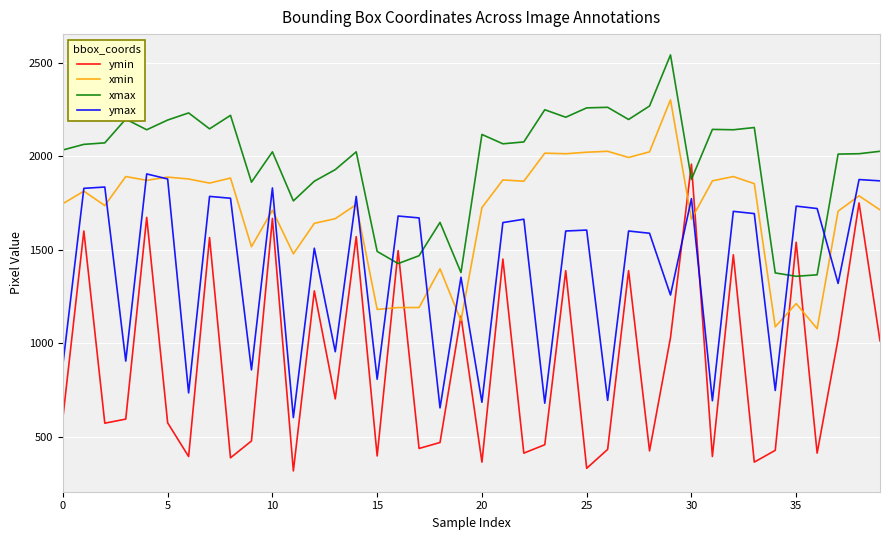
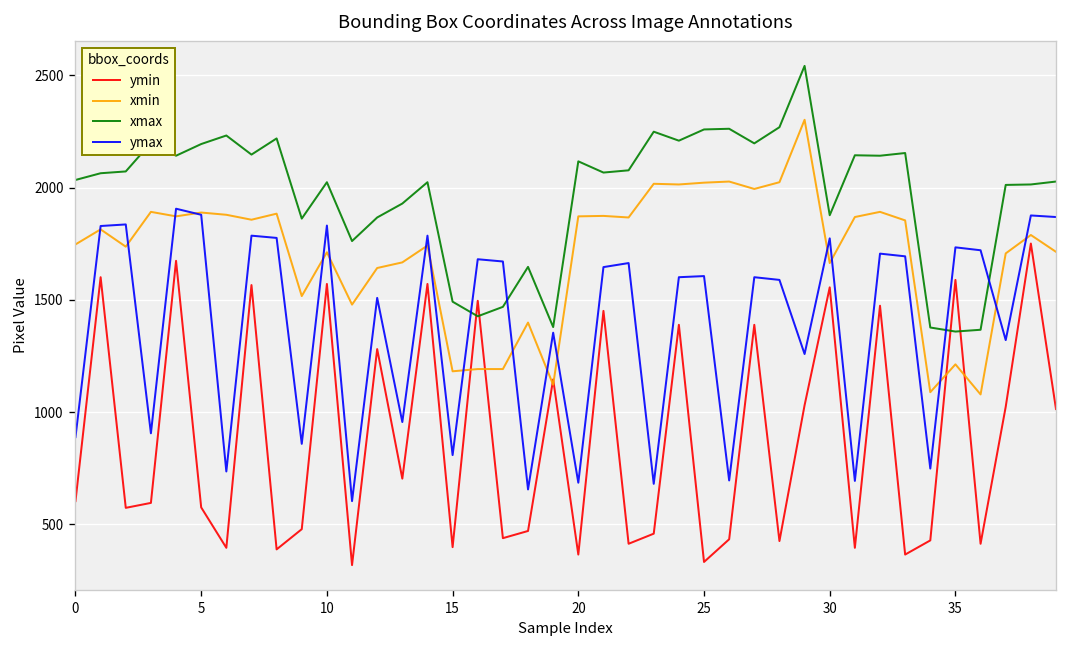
  {
    "ymin": {
      "0": 600,
      "5": 580,
-     "10": 1670,
+     "10": 1570,
      "15": 400,
      "20": 370,
      "25": 330,
-     "30": 1960,
-     "35": 1540
+     "30": 1560,
+     "35": 1590
    },
    "xmin": {
      "0": 1750,
      "10": 1710,
      "15": 1180,
-     "20": 1730,
+     "20": 1870,
      "25": 2020,
      "30": 1660,
      "35": 1210
    },
    "xmax": {
      "0": 2030,
      "5": 2190,
      "10": 2020,
      "15": 1490,
      "20": 2120,
      "25": 2260,
      "30": 1880,
      "35": 1360
    },
    "ymax": {
      "0": 890,
      "10": 1830,
      "15": 810,
      "20": 690,
      "25": 1610,
      "30": 1770,
      "35": 1730
    }
  }
